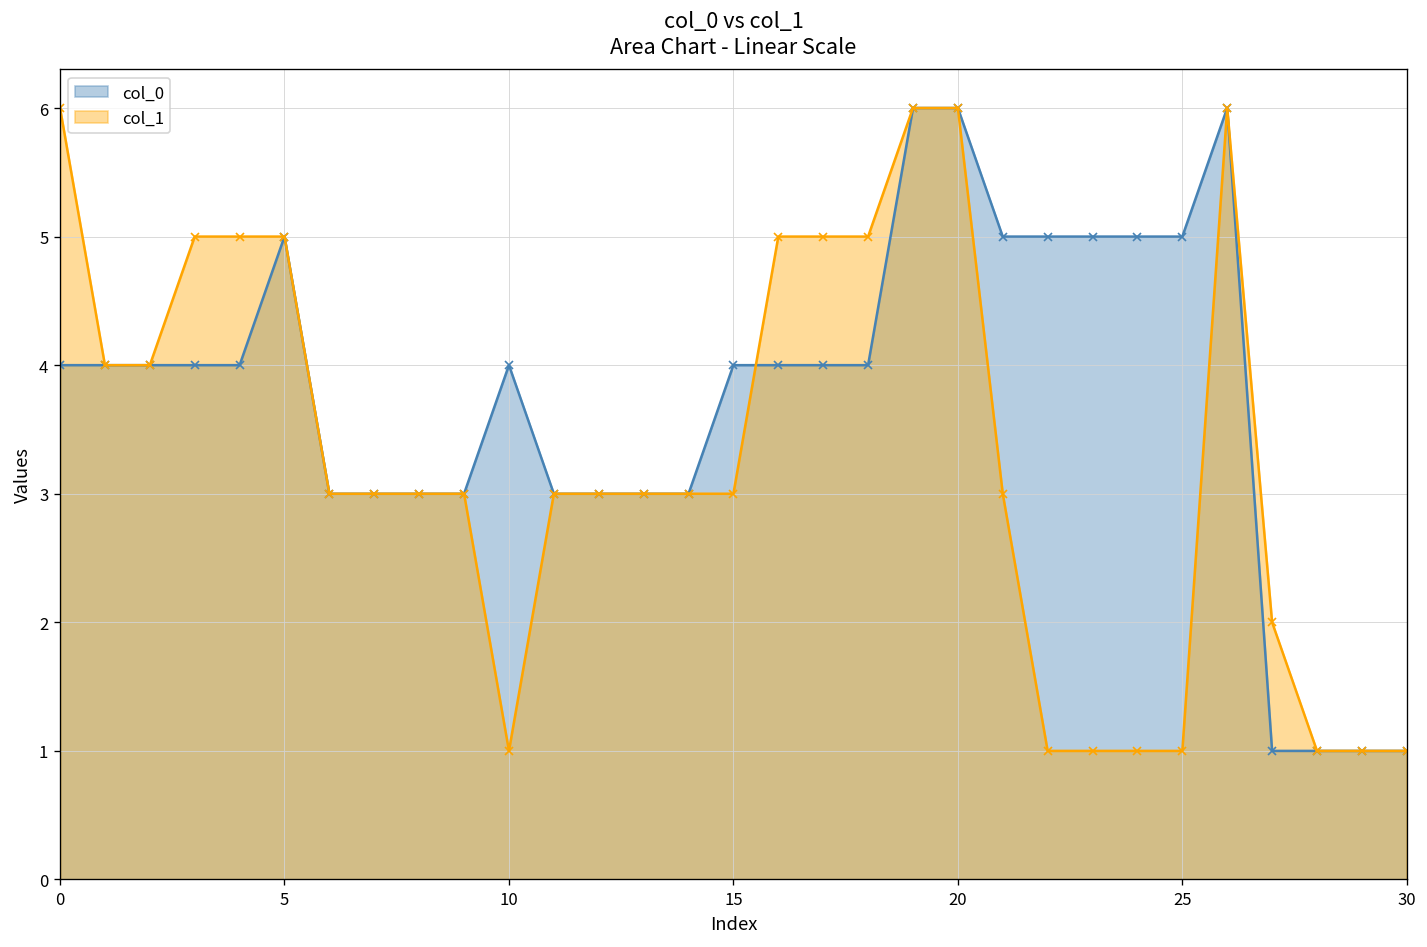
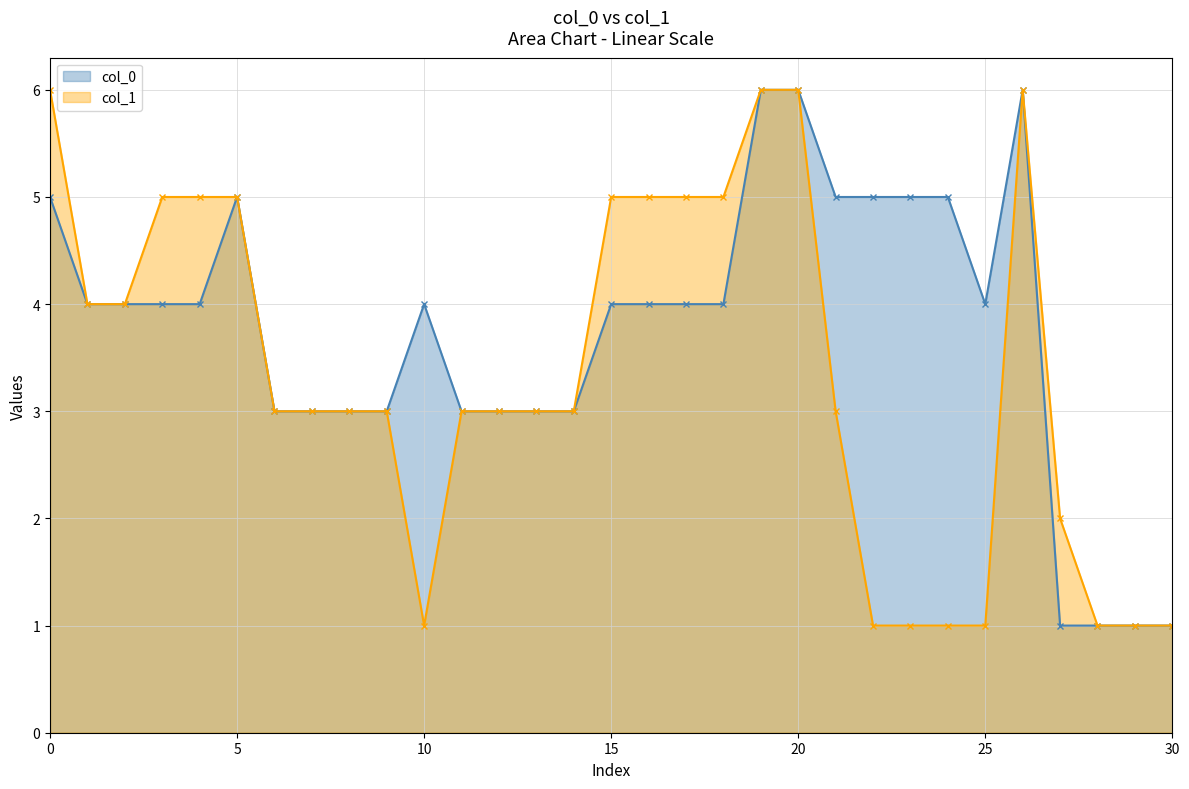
  {
    "col_0": {
-     "0": 4,
+     "0": 5,
      "10": 4,
      "15": 4,
-     "25": 5
+     "25": 4
    },
    "col_1": {
      "0": 6,
      "10": 1,
-     "15": 3,
+     "15": 5,
      "25": 1
    }
  }
